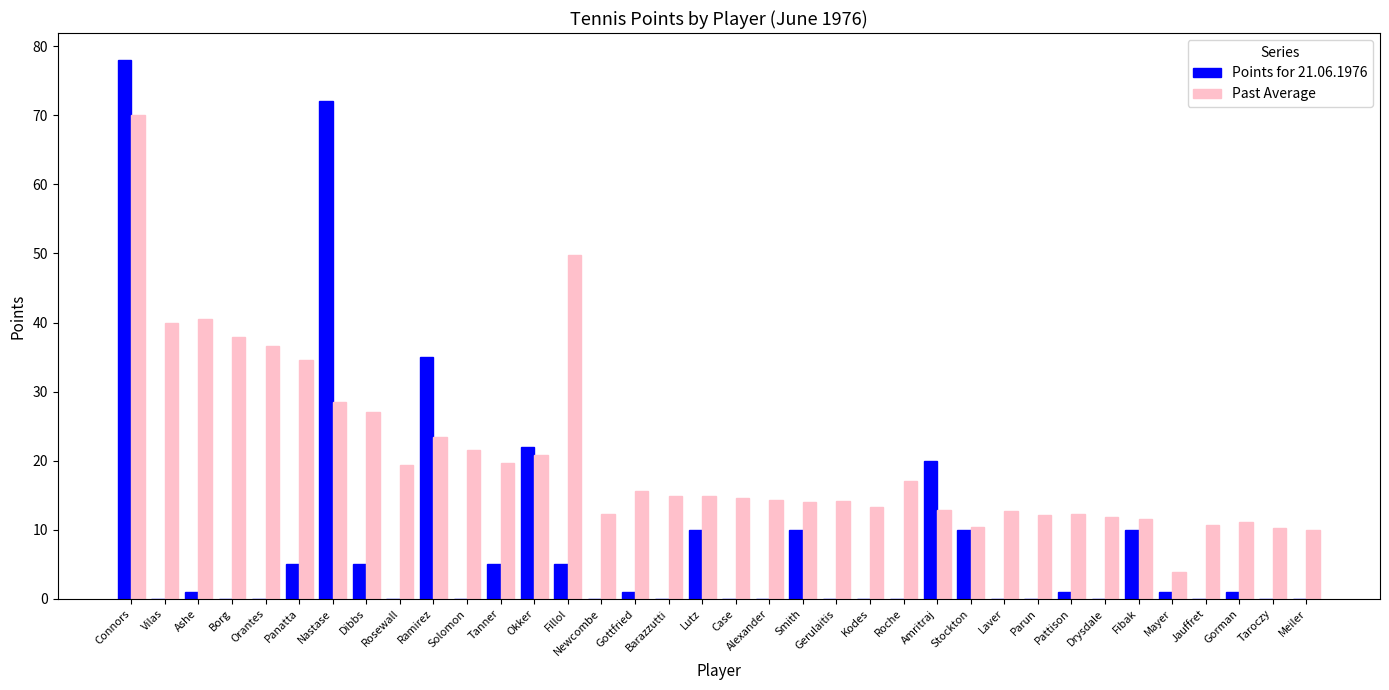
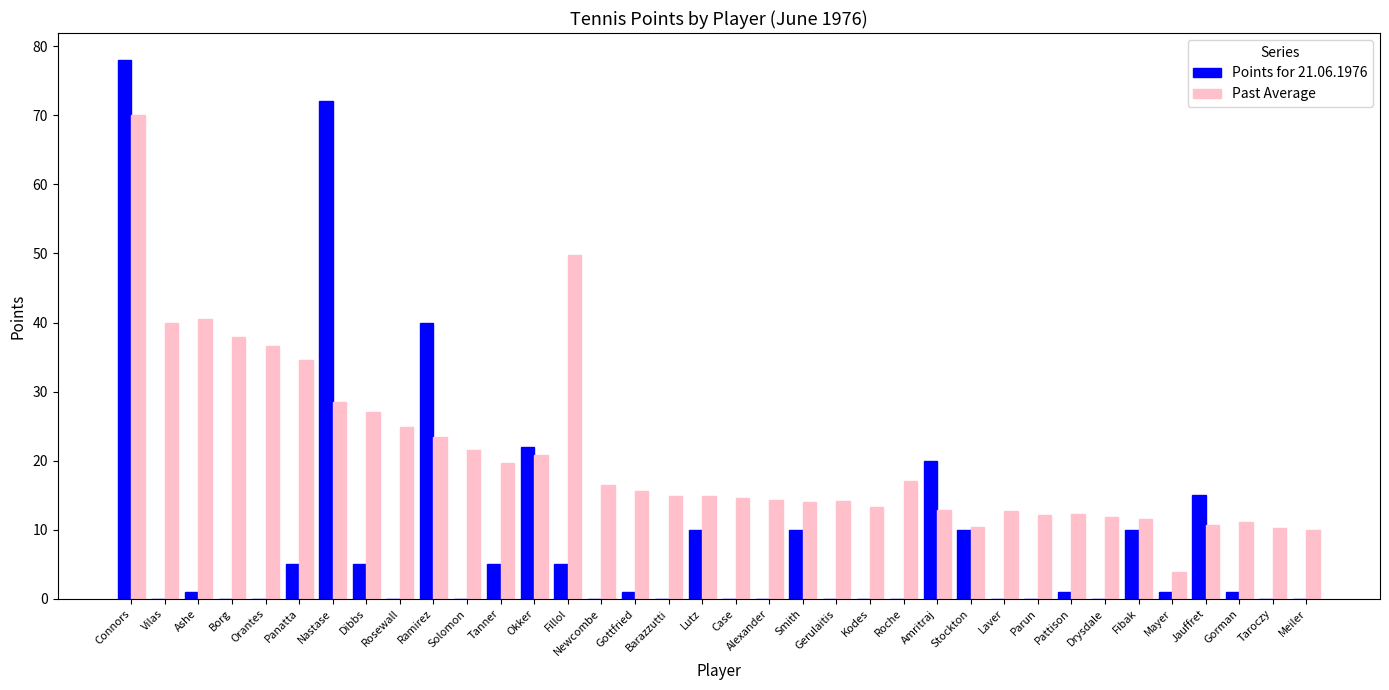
  {
    "Points for 21.06.1976": {
      "Connors": 78,
      "Vilas": 0,
      "Ashe": 1,
      "Borg": 0,
      "Orantes": 0,
      "Panatta": 5,
      "Nastase": 72,
      "Dibbs": 5,
      "Rosewall": 0,
-     "Ramirez": 35,
+     "Ramirez": 40,
      "Solomon": 0,
      "Tanner": 5,
      "Okker": 22,
      "Fillol": 5,
      "Newcombe": 0,
      "Gottfried": 1,
      "Barazzutti": 0,
      "Lutz": 10,
      "Case": 0,
      "Alexander": 0,
      "Smith": 10,
      "Gerulaitis": 0,
      "Kodes": 0,
      "Roche": 0,
      "Amritraj": 20,
      "Stockton": 10,
      "Laver": 0,
      "Parun": 0,
      "Pattison": 1,
      "Drysdale": 0,
      "Fibak": 10,
      "Mayer": 1,
-     "Jauffret": 0,
+     "Jauffret": 15,
      "Gorman": 1,
      "Taroczy": 0,
      "Meiler": 0
    },
    "Past Average": {
      "Connors": 70,
      "Vilas": 40,
      "Ashe": 41,
      "Borg": 38,
      "Orantes": 37,
      "Panatta": 35,
      "Nastase": 29,
      "Dibbs": 27,
-     "Rosewall": 19,
+     "Rosewall": 25,
      "Ramirez": 23,
      "Solomon": 22,
      "Tanner": 20,
      "Okker": 21,
      "Fillol": 50,
-     "Newcombe": 12,
+     "Newcombe": 17,
      "Gottfried": 16,
      "Barazzutti": 15,
      "Lutz": 15,
      "Case": 15,
      "Alexander": 14,
      "Smith": 14,
      "Gerulaitis": 14,
      "Kodes": 13,
      "Roche": 17,
      "Amritraj": 13,
      "Stockton": 10,
      "Laver": 13,
      "Parun": 12,
      "Pattison": 12,
      "Drysdale": 12,
      "Fibak": 12,
      "Mayer": 4,
      "Jauffret": 11,
      "Gorman": 11,
      "Taroczy": 10,
      "Meiler": 10
    }
  }
